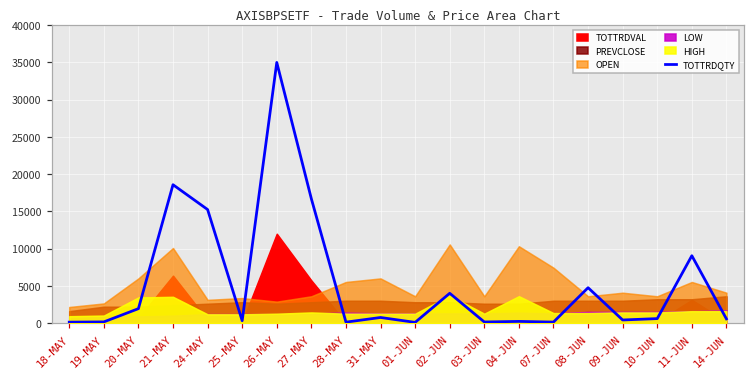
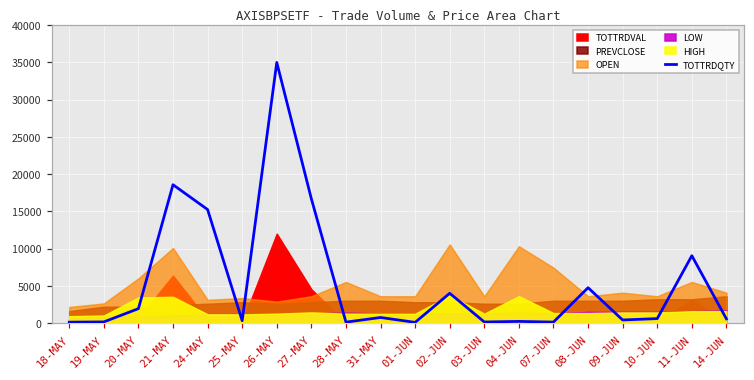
  {
    "TOTTRDQTY": {
      "21-MAY": 19000,
      "24-MAY": 15000,
      "26-MAY": 35000,
      "27-MAY": 17000,
      "31-MAY": 1000,
      "08-JUN": 5000,
      "10-JUN": 1000,
      "11-JUN": 9000
    },
    "TOTTRDVAL": {
      "21-MAY": 6000,
      "24-MAY": 0,
      "26-MAY": 12000,
-     "27-MAY": 6000
+     "27-MAY": 5000
    },
    "PREVCLOSE": {
      "18-MAY": 2000,
      "19-MAY": 2000,
      "21-MAY": 2000,
      "24-MAY": 3000,
      "25-MAY": 3000,
      "27-MAY": 3000,
      "28-MAY": 3000,
      "31-MAY": 3000,
      "01-JUN": 3000,
      "02-JUN": 3000,
      "03-JUN": 3000,
      "04-JUN": 3000,
      "07-JUN": 3000,
      "08-JUN": 3000,
      "09-JUN": 3000,
      "10-JUN": 3000,
      "14-JUN": 4000
    },
    "OPEN": {
      "18-MAY": 2000,
      "19-MAY": 3000,
      "20-MAY": 6000,
      "21-MAY": 10000,
      "24-MAY": 3000,
      "25-MAY": 3000,
      "27-MAY": 4000,
      "28-MAY": 6000,
-     "31-MAY": 6000,
+     "31-MAY": 4000,
      "01-JUN": 4000,
      "02-JUN": 11000,
      "03-JUN": 4000,
      "04-JUN": 10000,
      "07-JUN": 7000,
      "08-JUN": 4000,
      "09-JUN": 4000,
      "10-JUN": 4000,
      "11-JUN": 6000,
      "14-JUN": 4000
    },
    "LOW": {
      "21-MAY": 1000,
      "04-JUN": 1000
    },
    "HIGH": {
      "20-MAY": 3000,
      "21-MAY": 4000,
      "04-JUN": 4000
    }
  }
